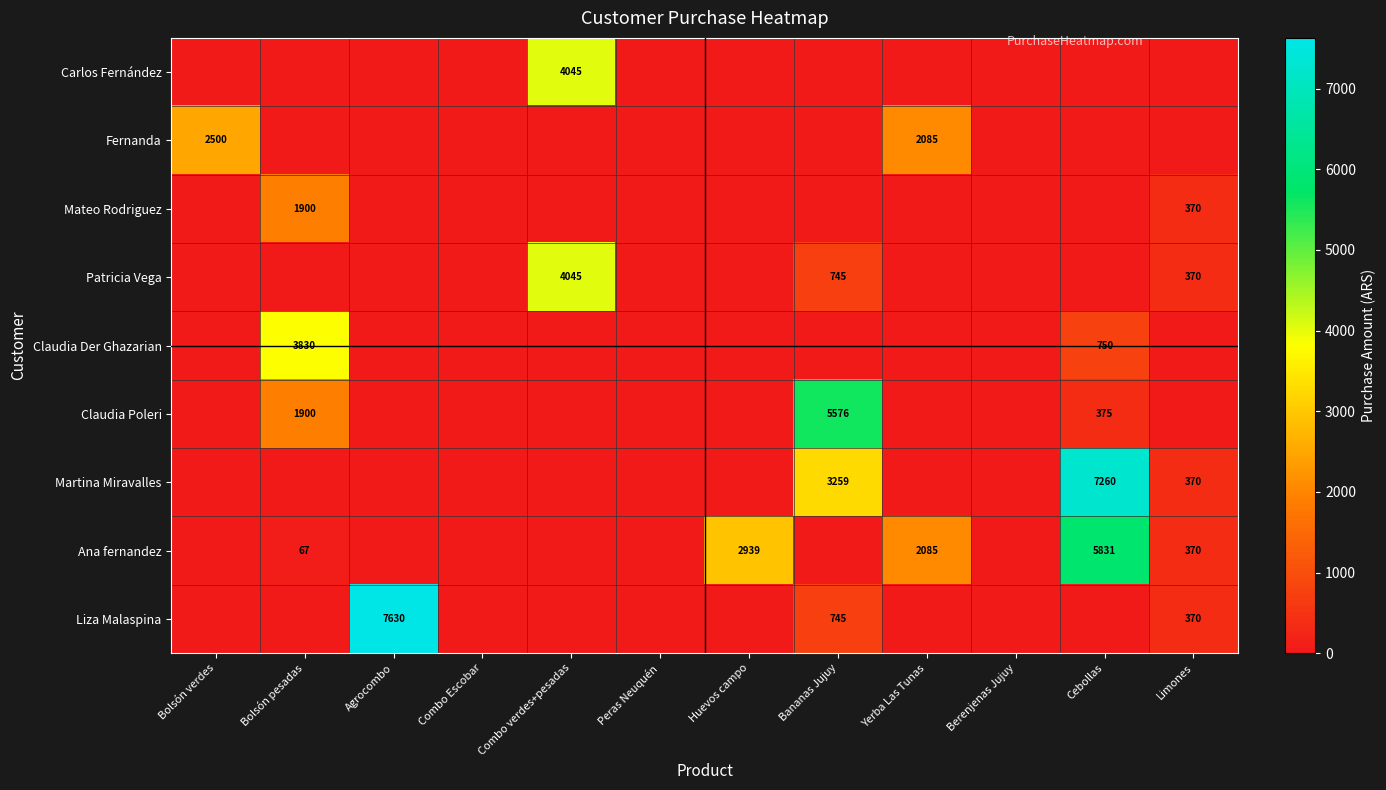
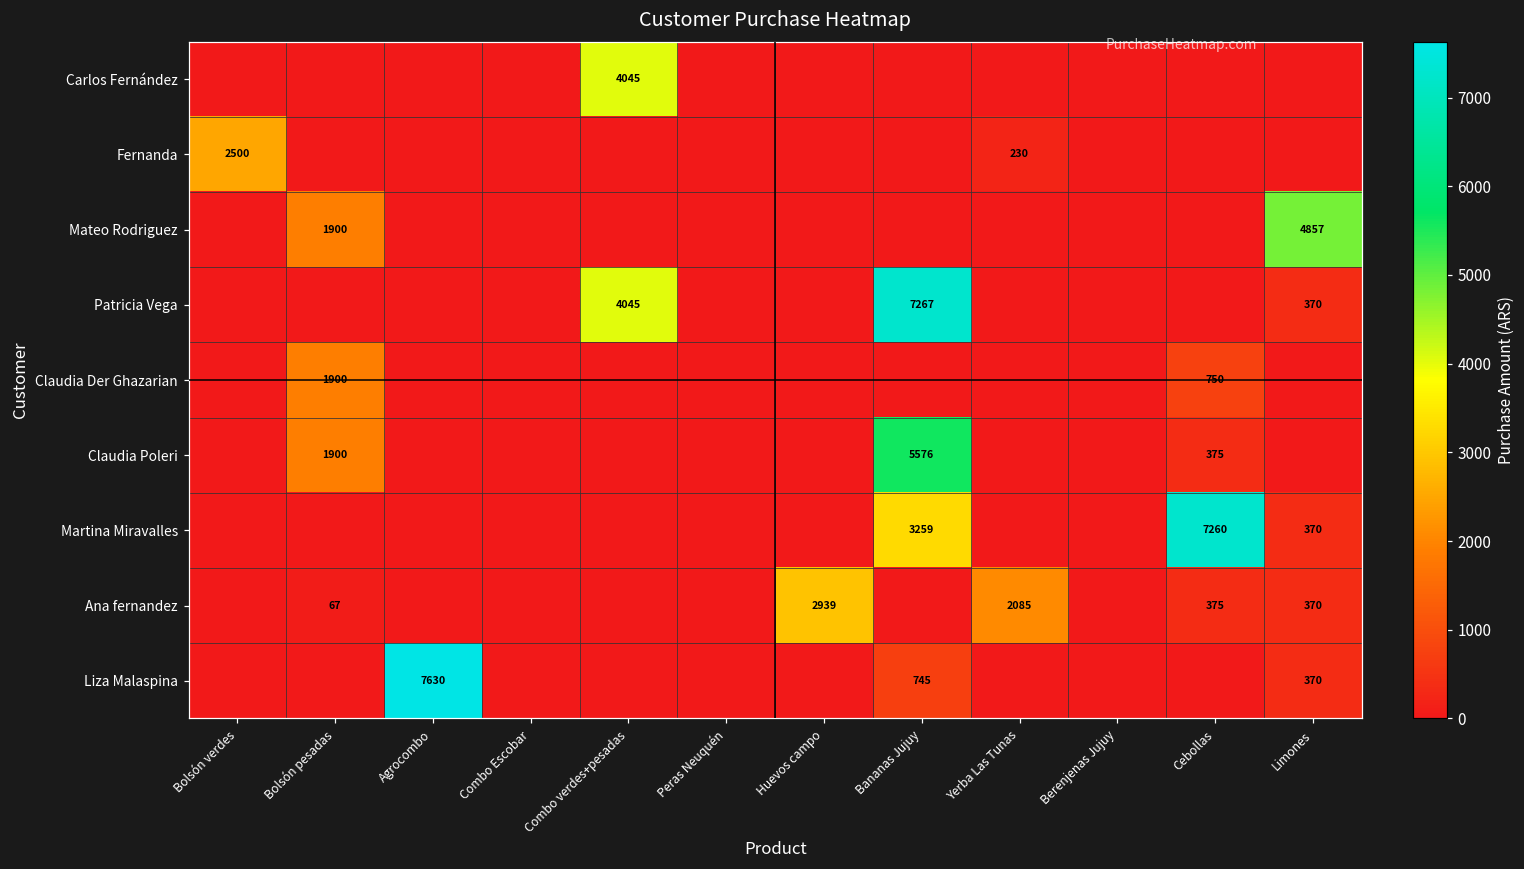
  {
    "Carlos Fernández": {
      "Combo verdes+pesadas": 4045
    },
    "Fernanda": {
      "Bolsón verdes": 2500,
-     "Yerba Las Tunas": 2085
+     "Yerba Las Tunas": 230
    },
    "Mateo Rodriguez": {
      "Bolsón pesadas": 1900,
-     "Limones": 370
+     "Limones": 4857
    },
    "Patricia Vega": {
      "Combo verdes+pesadas": 4045,
-     "Bananas Jujuy": 745,
+     "Bananas Jujuy": 7267,
      "Limones": 370
    },
    "Claudia Der Ghazarian": {
-     "Bolsón pesadas": 3830,
+     "Bolsón pesadas": 1900,
      "Cebollas": 750
    },
    "Claudia Poleri": {
      "Bolsón pesadas": 1900,
      "Bananas Jujuy": 5576,
      "Cebollas": 375
    },
    "Martina Miravalles": {
      "Bananas Jujuy": 3259,
      "Cebollas": 7260,
      "Limones": 370
    },
    "Ana fernandez": {
      "Bolsón pesadas": 67,
      "Huevos campo": 2939,
      "Yerba Las Tunas": 2085,
-     "Cebollas": 5831,
+     "Cebollas": 375,
      "Limones": 370
    },
    "Liza Malaspina": {
      "Agrocombo": 7630,
      "Bananas Jujuy": 745,
      "Limones": 370
    }
  }
